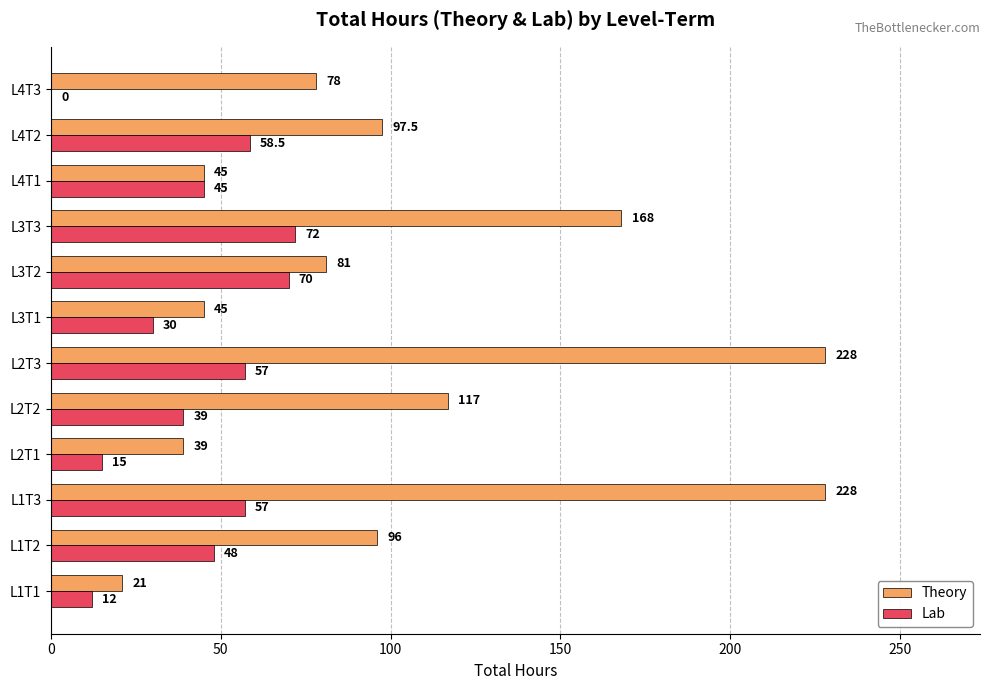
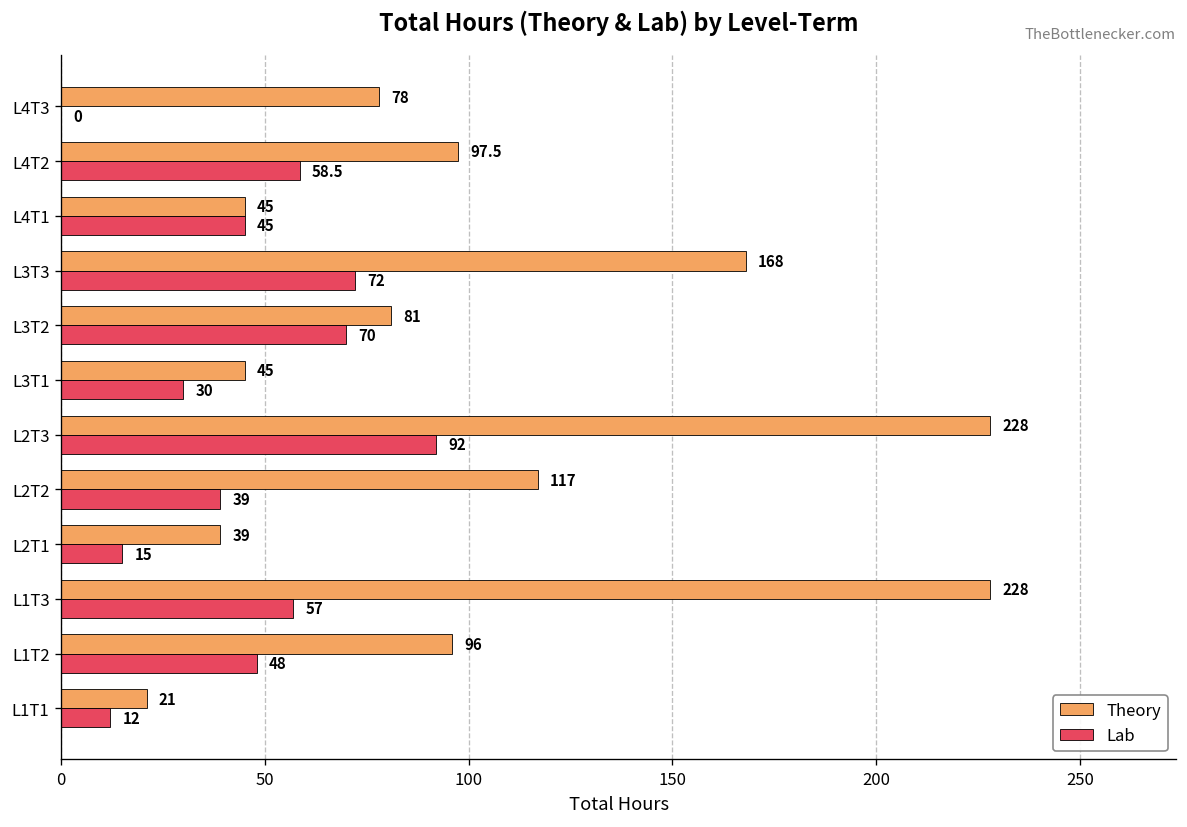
  {
    "Theory": {
      "L4T3": 78,
      "L4T2": 97.5,
      "L4T1": 45,
      "L3T3": 168,
      "L3T2": 81,
      "L3T1": 45,
      "L2T3": 228,
      "L2T2": 117,
      "L2T1": 39,
      "L1T3": 228,
      "L1T2": 96,
      "L1T1": 21
    },
    "Lab": {
      "L4T3": 0,
      "L4T2": 58.5,
      "L4T1": 45,
      "L3T3": 72,
      "L3T2": 70,
      "L3T1": 30,
-     "L2T3": 57,
+     "L2T3": 92,
      "L2T2": 39,
      "L2T1": 15,
      "L1T3": 57,
      "L1T2": 48,
      "L1T1": 12
    }
  }
